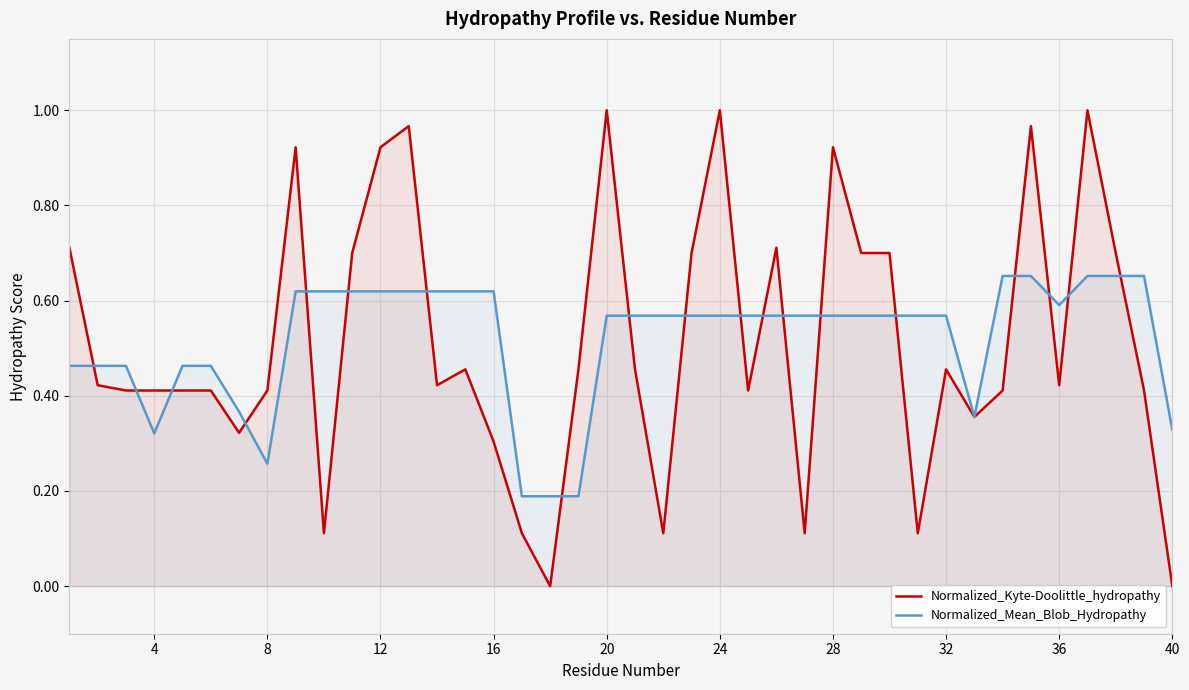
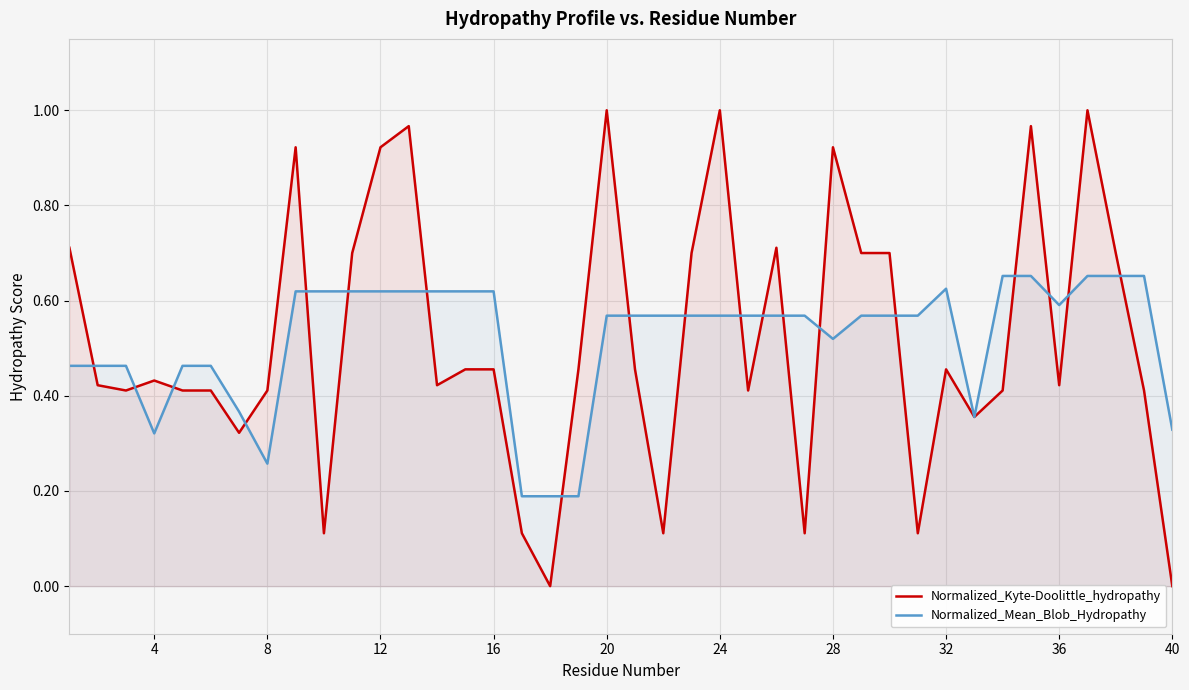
  {
    "Normalized_Kyte-Doolittle_hydropathy": {
-     "4": 0.41,
+     "4": 0.43,
      "8": 0.41,
      "12": 0.92,
-     "16": 0.30,
+     "16": 0.46,
      "20": 1.00,
      "24": 1.00,
      "28": 0.92,
      "32": 0.46,
      "36": 0.42,
      "40": 0.00
    },
    "Normalized_Mean_Blob_Hydropathy": {
      "4": 0.32,
      "8": 0.26,
      "12": 0.62,
      "16": 0.62,
      "20": 0.57,
      "24": 0.57,
-     "28": 0.57,
-     "32": 0.57,
+     "28": 0.52,
+     "32": 0.63,
      "36": 0.59,
      "40": 0.33
    }
  }
